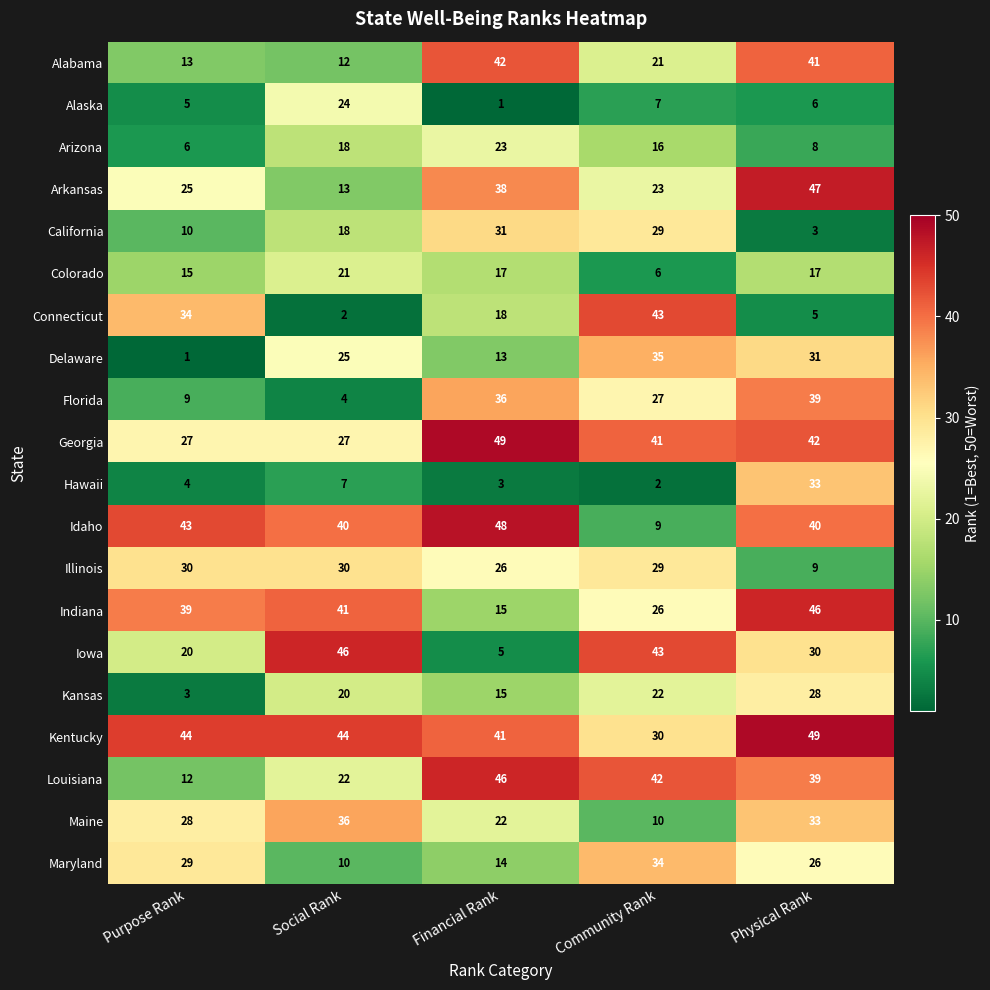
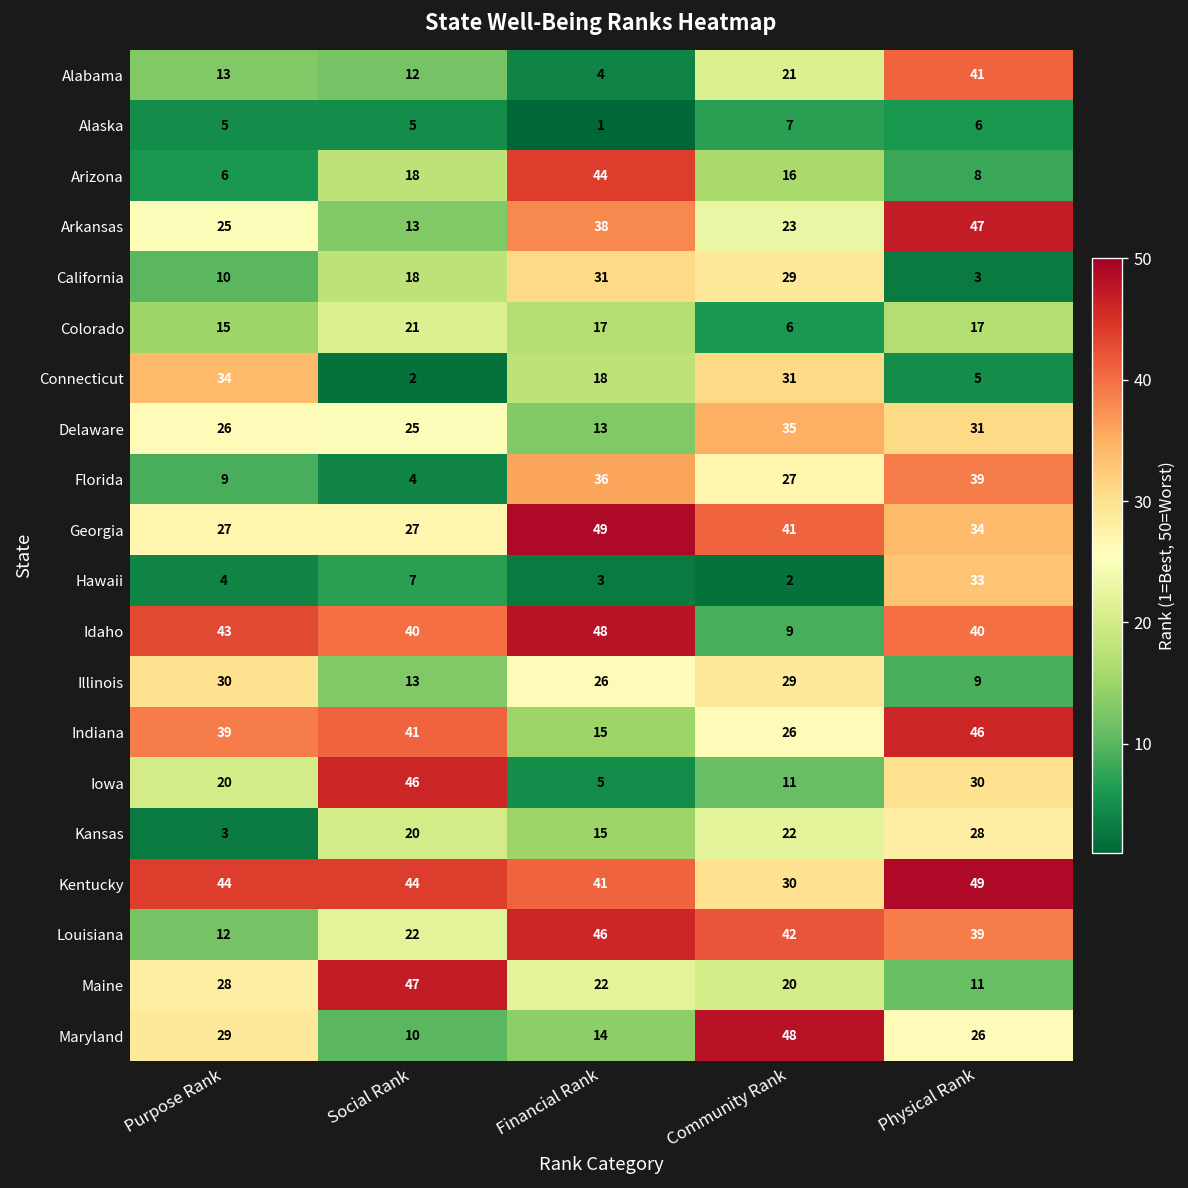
  {
    "Alabama": {
      "Purpose Rank": 13,
      "Social Rank": 12,
-     "Financial Rank": 42,
+     "Financial Rank": 4,
      "Community Rank": 21,
      "Physical Rank": 41
    },
    "Alaska": {
      "Purpose Rank": 5,
-     "Social Rank": 24,
+     "Social Rank": 5,
      "Financial Rank": 1,
      "Community Rank": 7,
      "Physical Rank": 6
    },
    "Arizona": {
      "Purpose Rank": 6,
      "Social Rank": 18,
-     "Financial Rank": 23,
+     "Financial Rank": 44,
      "Community Rank": 16,
      "Physical Rank": 8
    },
    "Arkansas": {
      "Purpose Rank": 25,
      "Social Rank": 13,
      "Financial Rank": 38,
      "Community Rank": 23,
      "Physical Rank": 47
    },
    "California": {
      "Purpose Rank": 10,
      "Social Rank": 18,
      "Financial Rank": 31,
      "Community Rank": 29,
      "Physical Rank": 3
    },
    "Colorado": {
      "Purpose Rank": 15,
      "Social Rank": 21,
      "Financial Rank": 17,
      "Community Rank": 6,
      "Physical Rank": 17
    },
    "Connecticut": {
      "Purpose Rank": 34,
      "Social Rank": 2,
      "Financial Rank": 18,
-     "Community Rank": 43,
+     "Community Rank": 31,
      "Physical Rank": 5
    },
    "Delaware": {
-     "Purpose Rank": 1,
+     "Purpose Rank": 26,
      "Social Rank": 25,
      "Financial Rank": 13,
      "Community Rank": 35,
      "Physical Rank": 31
    },
    "Florida": {
      "Purpose Rank": 9,
      "Social Rank": 4,
      "Financial Rank": 36,
      "Community Rank": 27,
      "Physical Rank": 39
    },
    "Georgia": {
      "Purpose Rank": 27,
      "Social Rank": 27,
      "Financial Rank": 49,
      "Community Rank": 41,
-     "Physical Rank": 42
+     "Physical Rank": 34
    },
    "Hawaii": {
      "Purpose Rank": 4,
      "Social Rank": 7,
      "Financial Rank": 3,
      "Community Rank": 2,
      "Physical Rank": 33
    },
    "Idaho": {
      "Purpose Rank": 43,
      "Social Rank": 40,
      "Financial Rank": 48,
      "Community Rank": 9,
      "Physical Rank": 40
    },
    "Illinois": {
      "Purpose Rank": 30,
-     "Social Rank": 30,
+     "Social Rank": 13,
      "Financial Rank": 26,
      "Community Rank": 29,
      "Physical Rank": 9
    },
    "Indiana": {
      "Purpose Rank": 39,
      "Social Rank": 41,
      "Financial Rank": 15,
      "Community Rank": 26,
      "Physical Rank": 46
    },
    "Iowa": {
      "Purpose Rank": 20,
      "Social Rank": 46,
      "Financial Rank": 5,
-     "Community Rank": 43,
+     "Community Rank": 11,
      "Physical Rank": 30
    },
    "Kansas": {
      "Purpose Rank": 3,
      "Social Rank": 20,
      "Financial Rank": 15,
      "Community Rank": 22,
      "Physical Rank": 28
    },
    "Kentucky": {
      "Purpose Rank": 44,
      "Social Rank": 44,
      "Financial Rank": 41,
      "Community Rank": 30,
      "Physical Rank": 49
    },
    "Louisiana": {
      "Purpose Rank": 12,
      "Social Rank": 22,
      "Financial Rank": 46,
      "Community Rank": 42,
      "Physical Rank": 39
    },
    "Maine": {
      "Purpose Rank": 28,
-     "Social Rank": 36,
+     "Social Rank": 47,
      "Financial Rank": 22,
-     "Community Rank": 10,
-     "Physical Rank": 33
+     "Community Rank": 20,
+     "Physical Rank": 11
    },
    "Maryland": {
      "Purpose Rank": 29,
      "Social Rank": 10,
      "Financial Rank": 14,
-     "Community Rank": 34,
+     "Community Rank": 48,
      "Physical Rank": 26
    }
  }
